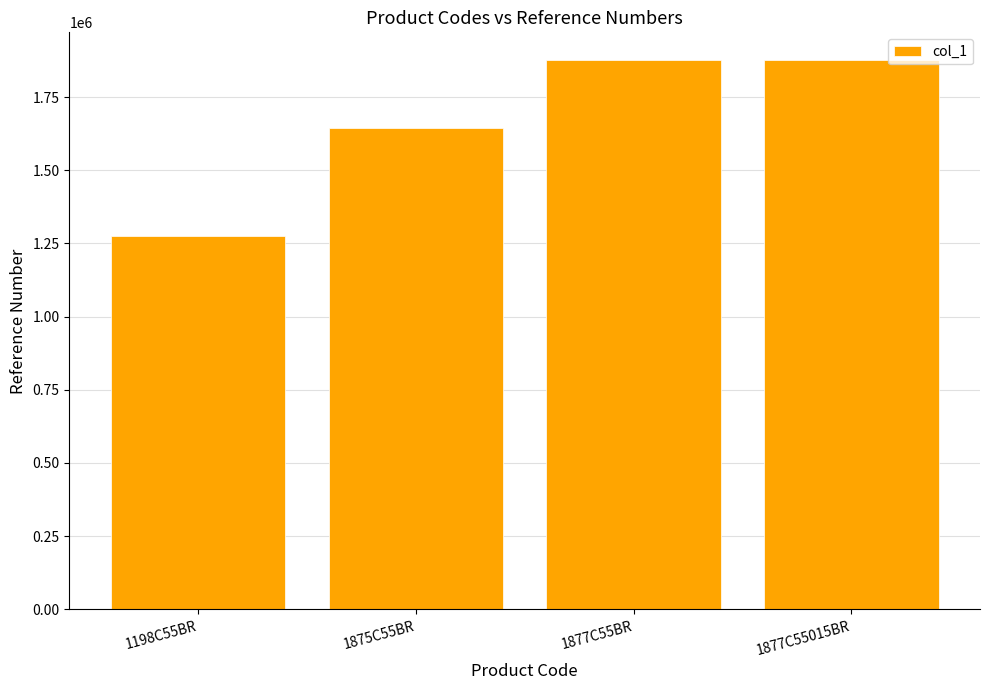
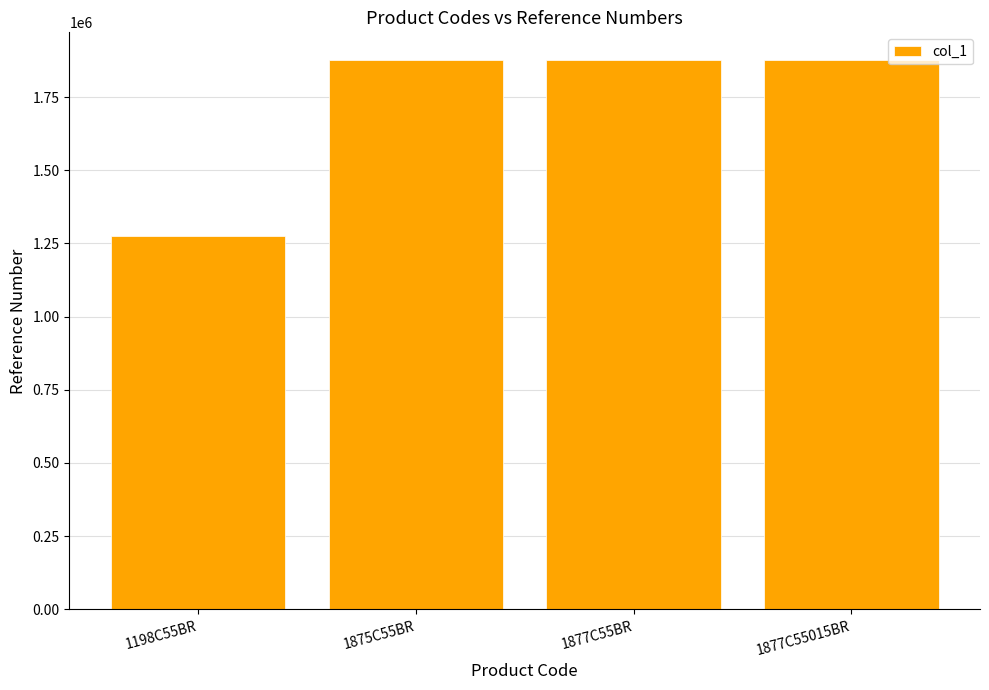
  {
    "1198C55BR": 1280000,
-   "1875C55BR": 1640000,
+   "1875C55BR": 1880000,
    "1877C55BR": 1880000,
    "1877C55015BR": 1880000
  }
